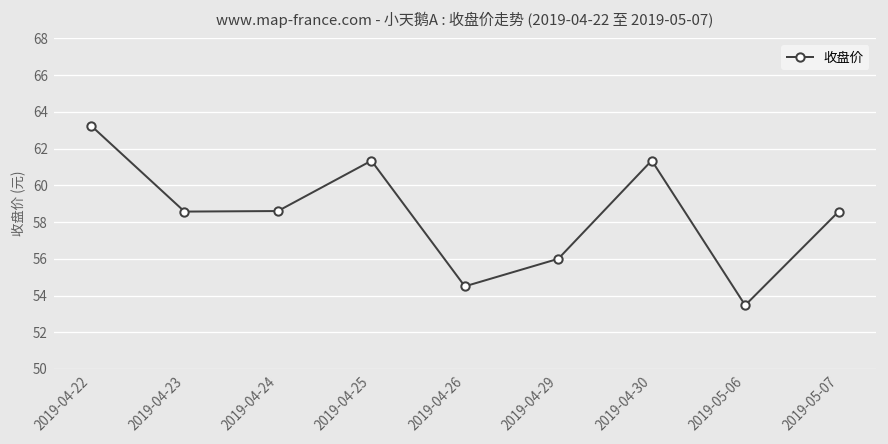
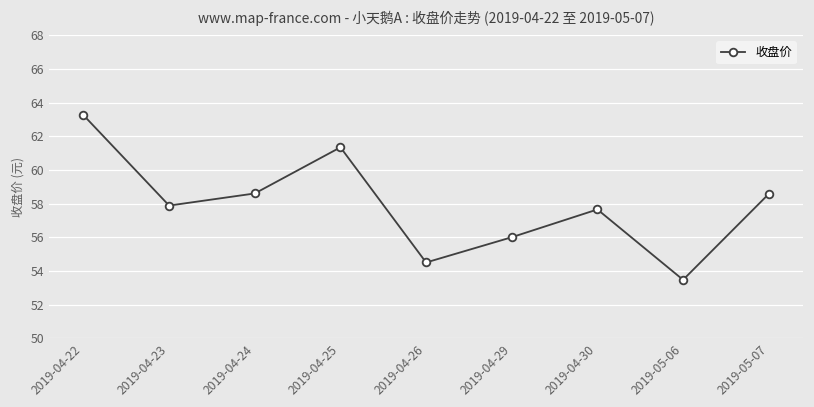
  {
    "2019-04-22": 63.3,
-   "2019-04-23": 58.6,
+   "2019-04-23": 57.9,
    "2019-04-24": 58.6,
    "2019-04-25": 61.3,
    "2019-04-26": 54.5,
    "2019-04-29": 56.0,
-   "2019-04-30": 61.4,
+   "2019-04-30": 57.7,
    "2019-05-06": 53.5,
    "2019-05-07": 58.6
  }
